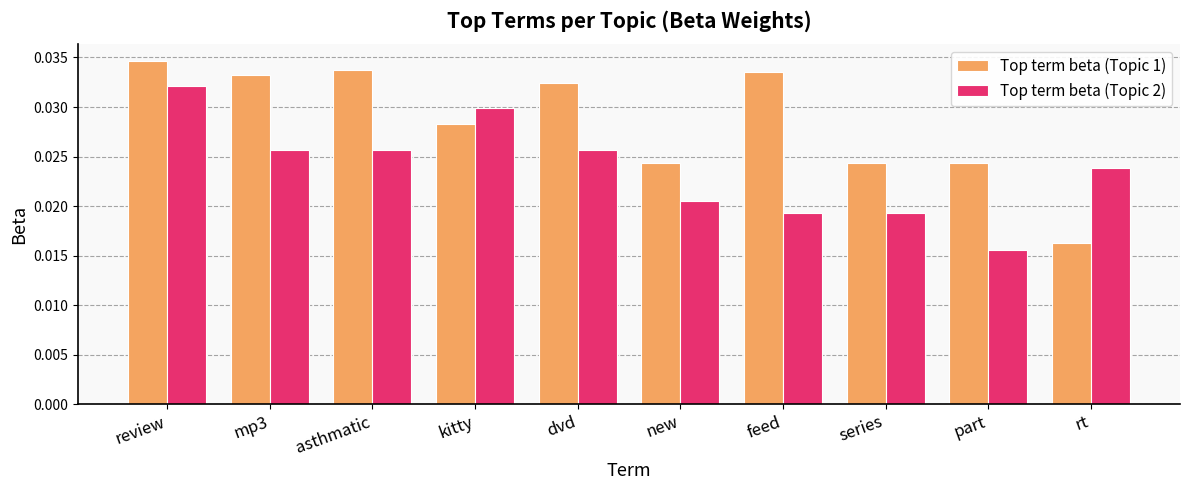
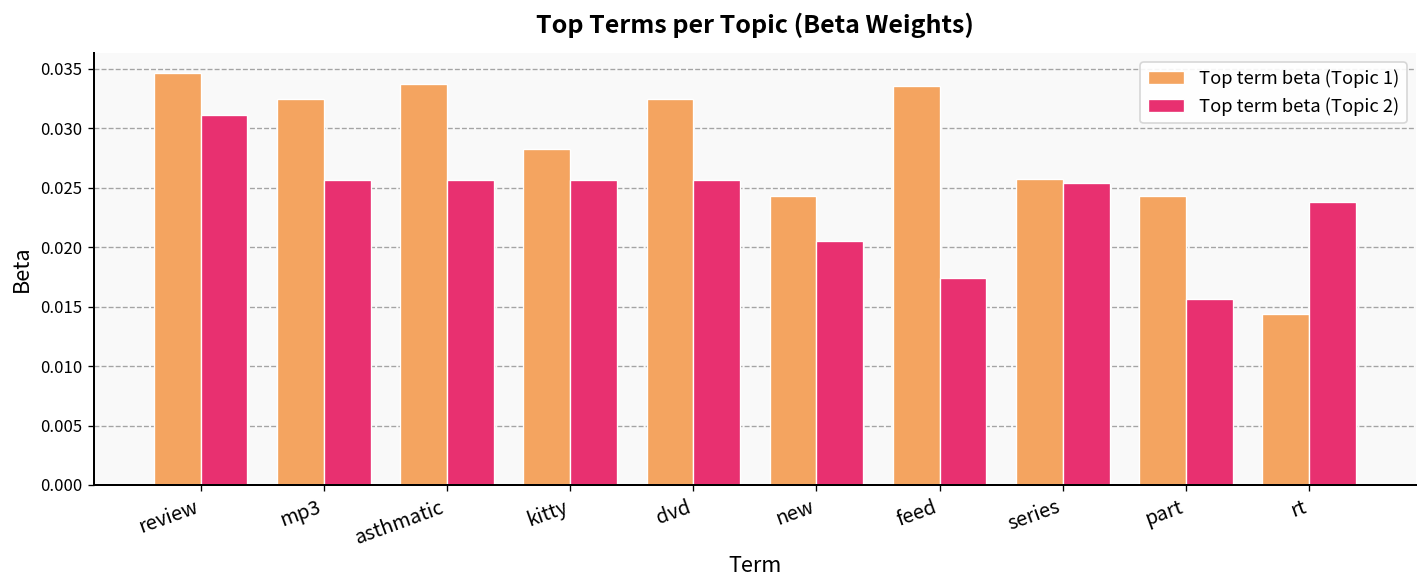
  {
    "Top term beta (Topic 1)": {
      "review": 0.035,
-     "mp3": 0.033,
+     "mp3": 0.032,
      "asthmatic": 0.034,
      "kitty": 0.028,
      "dvd": 0.032,
      "new": 0.024,
      "feed": 0.034,
-     "series": 0.024,
+     "series": 0.026,
      "part": 0.024,
-     "rt": 0.016
+     "rt": 0.014
    },
    "Top term beta (Topic 2)": {
-     "review": 0.032,
+     "review": 0.031,
      "mp3": 0.026,
      "asthmatic": 0.026,
-     "kitty": 0.030,
+     "kitty": 0.026,
      "dvd": 0.026,
      "new": 0.021,
-     "feed": 0.019,
-     "series": 0.019,
+     "feed": 0.017,
+     "series": 0.025,
      "part": 0.016,
      "rt": 0.024
    }
  }
